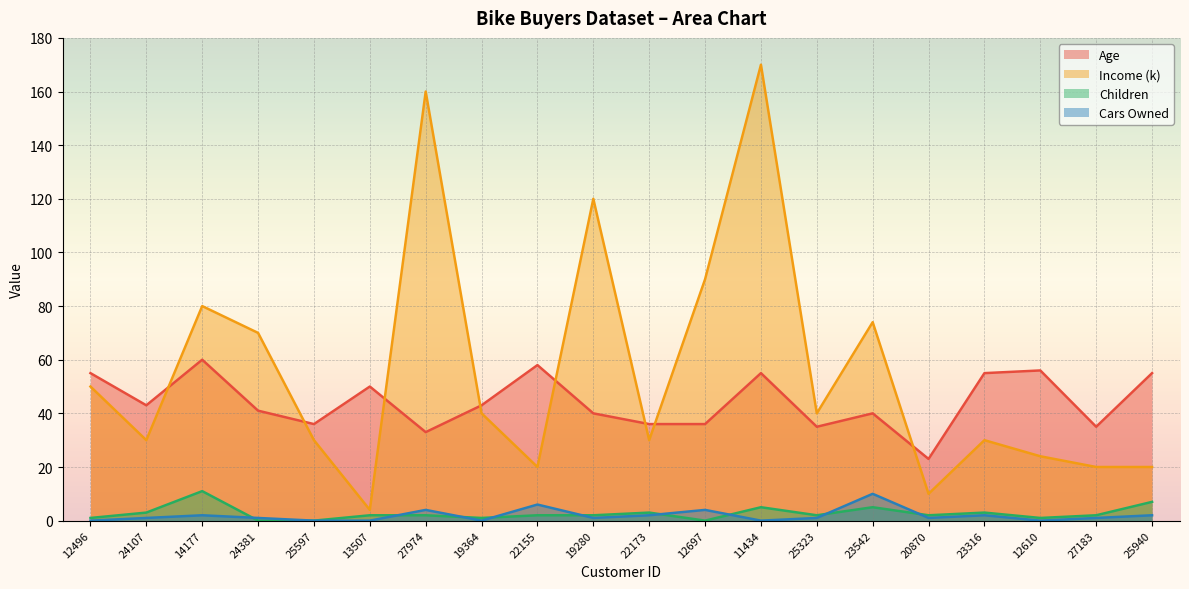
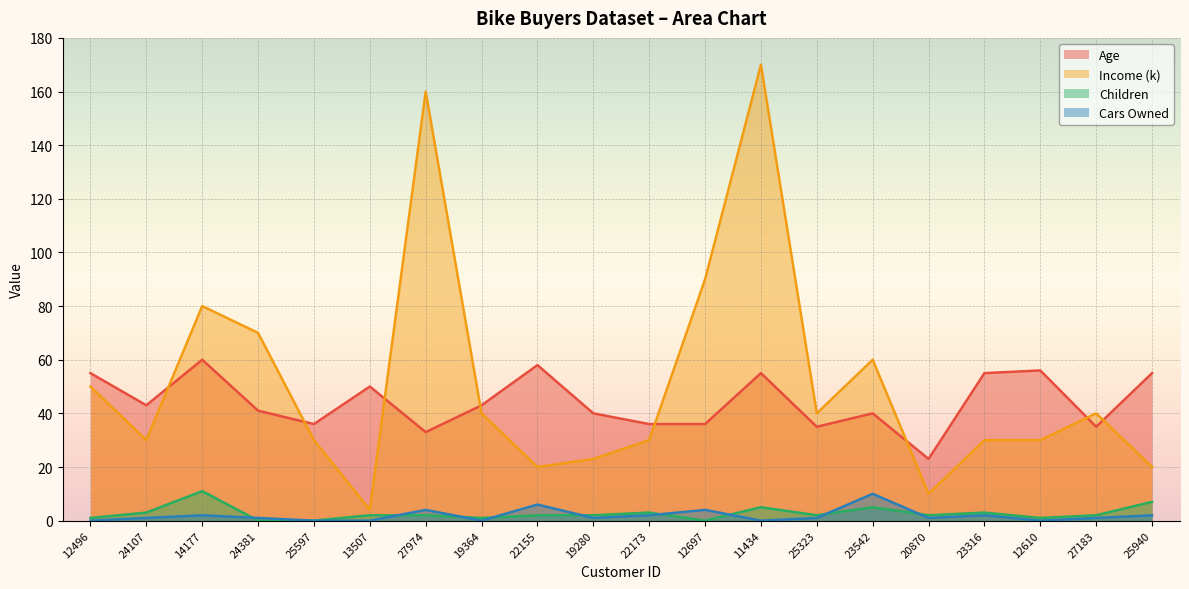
  {
    "Age": {
      "12496": 55,
      "24107": 43,
      "14177": 60,
      "24381": 41,
      "25597": 36,
      "13507": 50,
      "27974": 33,
      "19364": 43,
      "22155": 58,
      "19280": 40,
      "22173": 36,
      "12697": 36,
      "11434": 55,
      "25323": 35,
      "23542": 40,
      "20870": 23,
      "23316": 55,
      "12610": 56,
      "27183": 35,
      "25940": 55
    },
    "Income (k)": {
      "12496": 50,
      "24107": 30,
      "14177": 80,
      "24381": 70,
      "25597": 30,
      "13507": 4,
      "27974": 160,
      "19364": 40,
      "22155": 20,
-     "19280": 120,
+     "19280": 23,
      "22173": 30,
      "12697": 90,
      "11434": 170,
      "25323": 40,
-     "23542": 74,
+     "23542": 60,
      "20870": 10,
      "23316": 30,
-     "12610": 24,
-     "27183": 20,
+     "12610": 30,
+     "27183": 40,
      "25940": 20
    },
    "Children": {
      "12496": 1,
      "24107": 3,
      "14177": 11,
      "24381": 0,
      "13507": 2,
      "27974": 2,
      "19364": 1,
      "22155": 2,
      "19280": 2,
      "22173": 3,
      "12697": 0,
      "11434": 5,
      "25323": 2,
      "23542": 5,
      "20870": 2,
      "23316": 3,
      "12610": 1,
      "27183": 2,
      "25940": 7
    },
    "Cars Owned": {
      "12496": 0,
      "24107": 1,
      "14177": 2,
      "24381": 1,
      "13507": 0,
      "27974": 4,
      "19364": 0,
      "22155": 6,
      "19280": 1,
      "22173": 2,
      "12697": 4,
      "11434": 0,
      "25323": 1,
      "23542": 10,
      "20870": 1,
      "23316": 2,
      "12610": 0,
      "27183": 1,
      "25940": 2
    }
  }
